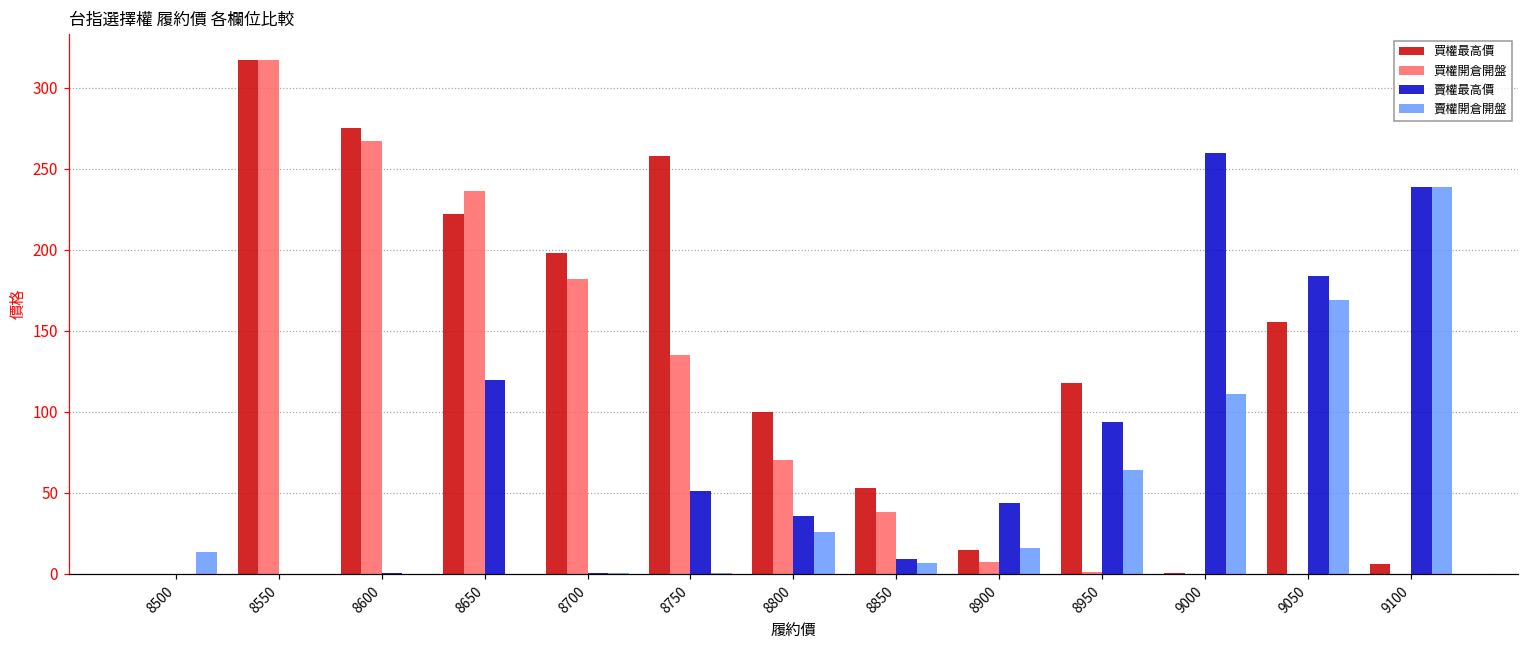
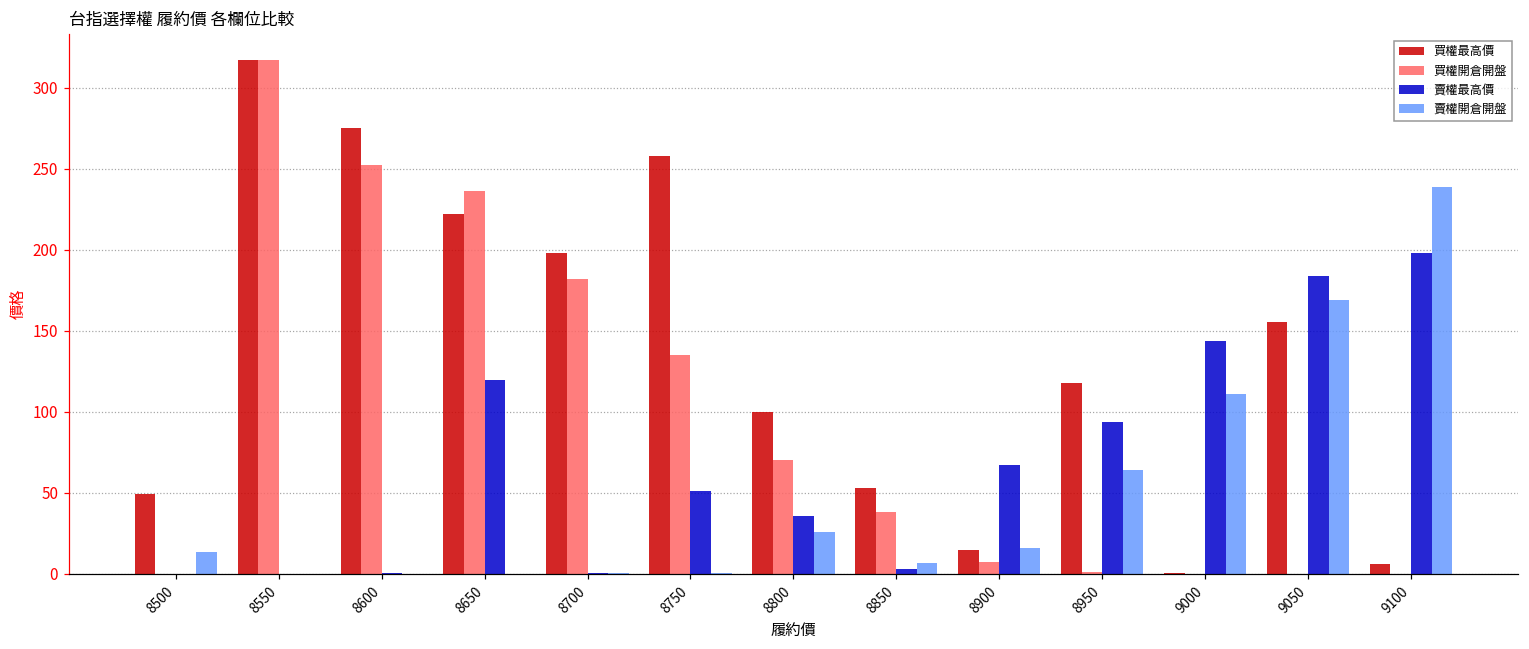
  {
    "買權最高價": {
-     "8500": 0,
+     "8500": 49,
      "8550": 317,
      "8600": 275,
      "8650": 222,
      "8700": 198,
      "8750": 258,
      "8800": 100,
      "8850": 53,
      "8900": 15,
      "8950": 118,
      "9050": 156,
      "9100": 6
    },
    "買權開倉開盤": {
      "8500": 0,
      "8550": 317,
-     "8600": 267,
+     "8600": 252,
      "8650": 236,
      "8700": 182,
      "8750": 135,
      "8800": 70,
      "8850": 38,
      "8900": 8
    },
    "賣權最高價": {
      "8650": 120,
      "8750": 51,
      "8800": 36,
-     "8850": 9,
-     "8900": 44,
+     "8850": 3,
+     "8900": 67,
      "8950": 94,
-     "9000": 260,
+     "9000": 144,
      "9050": 184,
-     "9100": 239
+     "9100": 198
    },
    "賣權開倉開盤": {
      "8500": 14,
      "8800": 26,
      "8850": 7,
      "8900": 16,
      "8950": 64,
      "9000": 111,
      "9050": 169,
      "9100": 239
    }
  }
